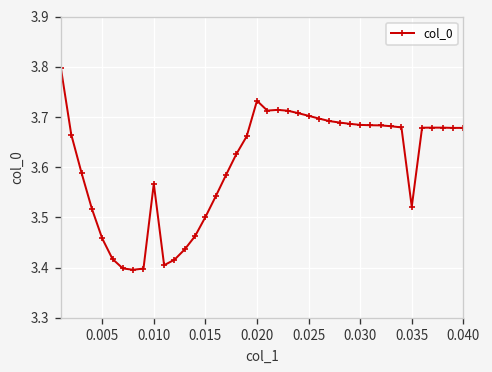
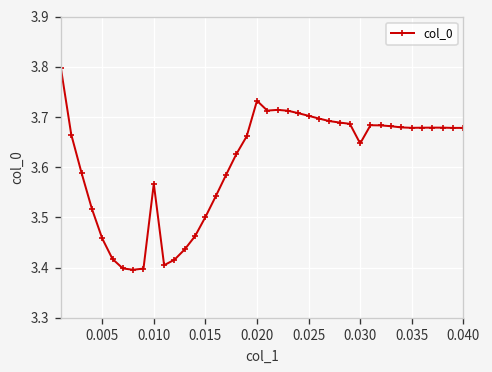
  {
    "0.005": 3.46,
    "0.010": 3.57,
    "0.015": 3.50,
    "0.020": 3.73,
    "0.025": 3.70,
-   "0.030": 3.68,
-   "0.035": 3.52,
+   "0.030": 3.65,
+   "0.035": 3.68,
    "0.040": 3.68
  }
